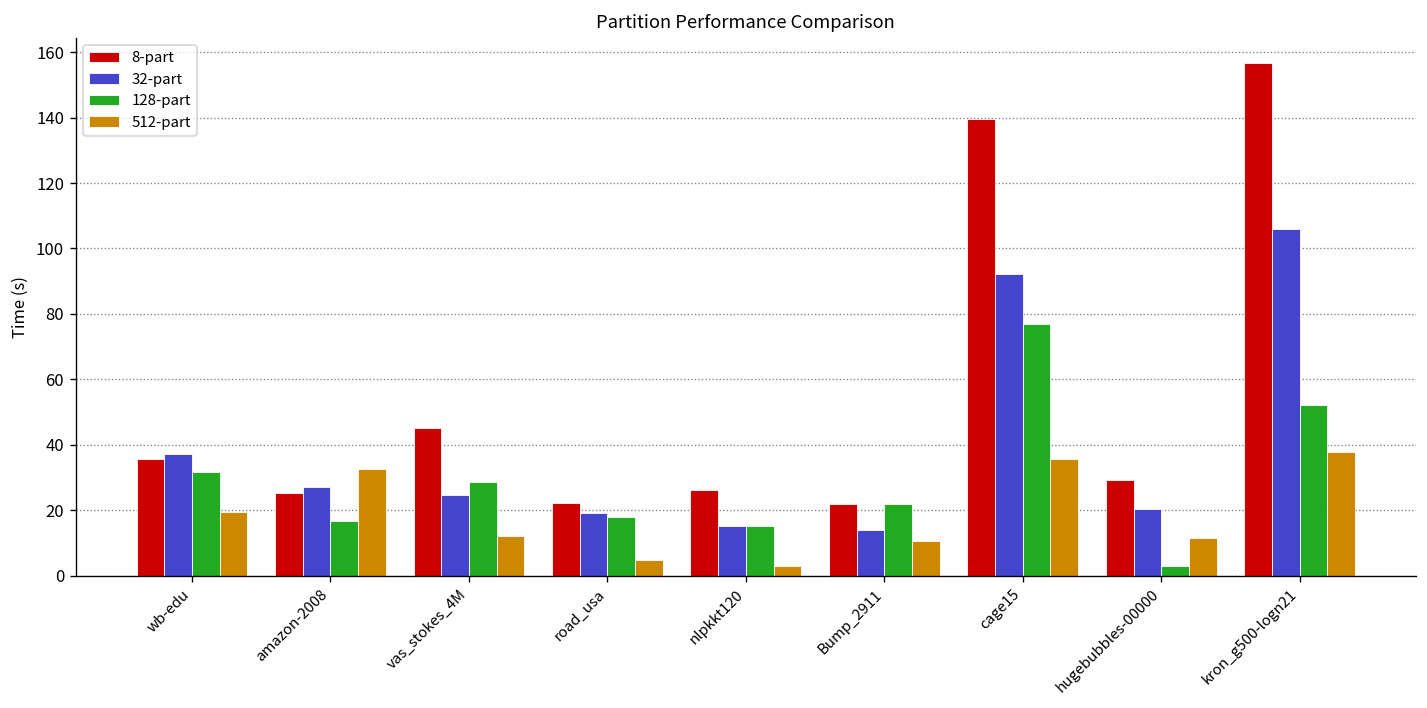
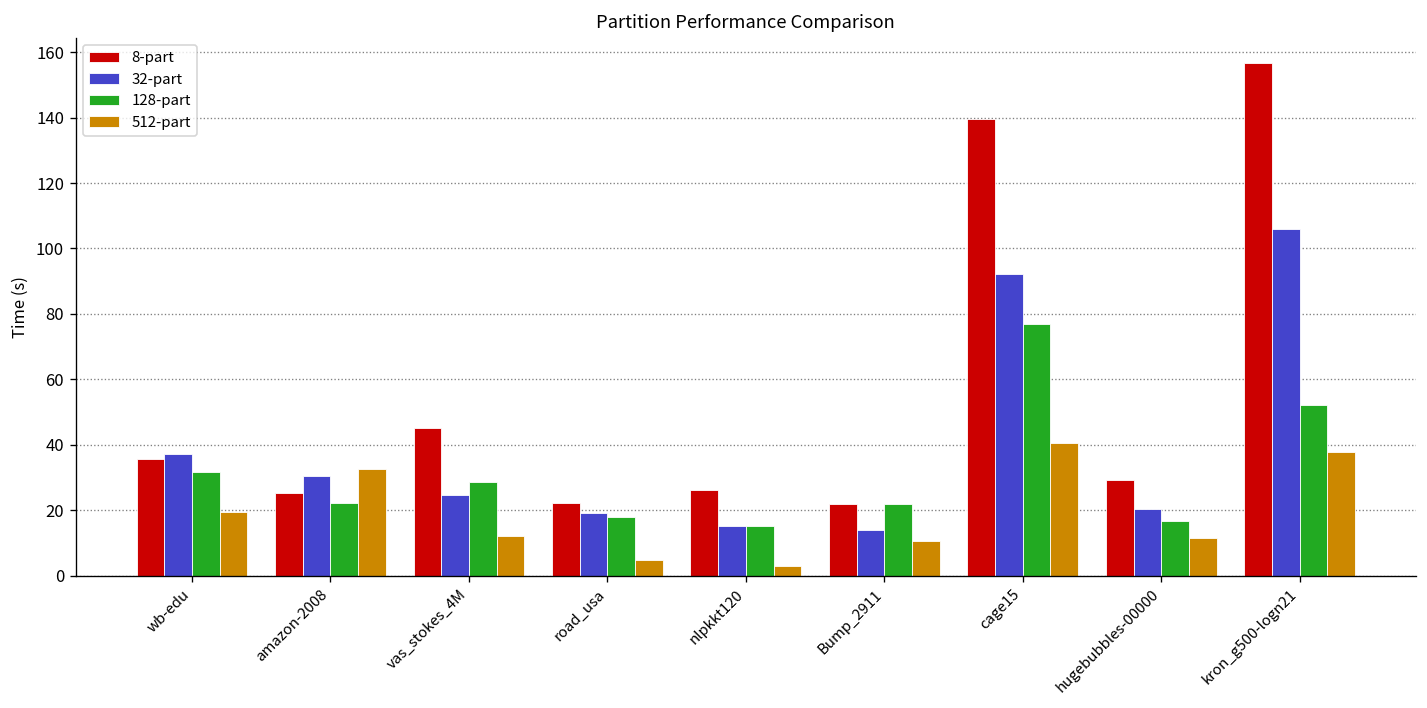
  {
    "8-part": {
      "wb-edu": 36,
      "amazon-2008": 25,
      "vas_stokes_4M": 45,
      "road_usa": 22,
      "nlpkkt120": 26,
      "Bump_2911": 22,
      "cage15": 139,
      "hugebubbles-00000": 29,
      "kron_g500-logn21": 157
    },
    "32-part": {
      "wb-edu": 37,
-     "amazon-2008": 27,
+     "amazon-2008": 31,
      "vas_stokes_4M": 25,
      "road_usa": 19,
      "nlpkkt120": 15,
      "Bump_2911": 14,
      "cage15": 92,
      "hugebubbles-00000": 20,
      "kron_g500-logn21": 106
    },
    "128-part": {
      "wb-edu": 32,
-     "amazon-2008": 17,
+     "amazon-2008": 22,
      "vas_stokes_4M": 29,
      "road_usa": 18,
      "nlpkkt120": 15,
      "Bump_2911": 22,
      "cage15": 77,
-     "hugebubbles-00000": 3,
+     "hugebubbles-00000": 17,
      "kron_g500-logn21": 52
    },
    "512-part": {
      "wb-edu": 20,
      "amazon-2008": 33,
      "vas_stokes_4M": 12,
      "road_usa": 5,
      "nlpkkt120": 3,
      "Bump_2911": 11,
-     "cage15": 36,
+     "cage15": 41,
      "hugebubbles-00000": 12,
      "kron_g500-logn21": 38
    }
  }
